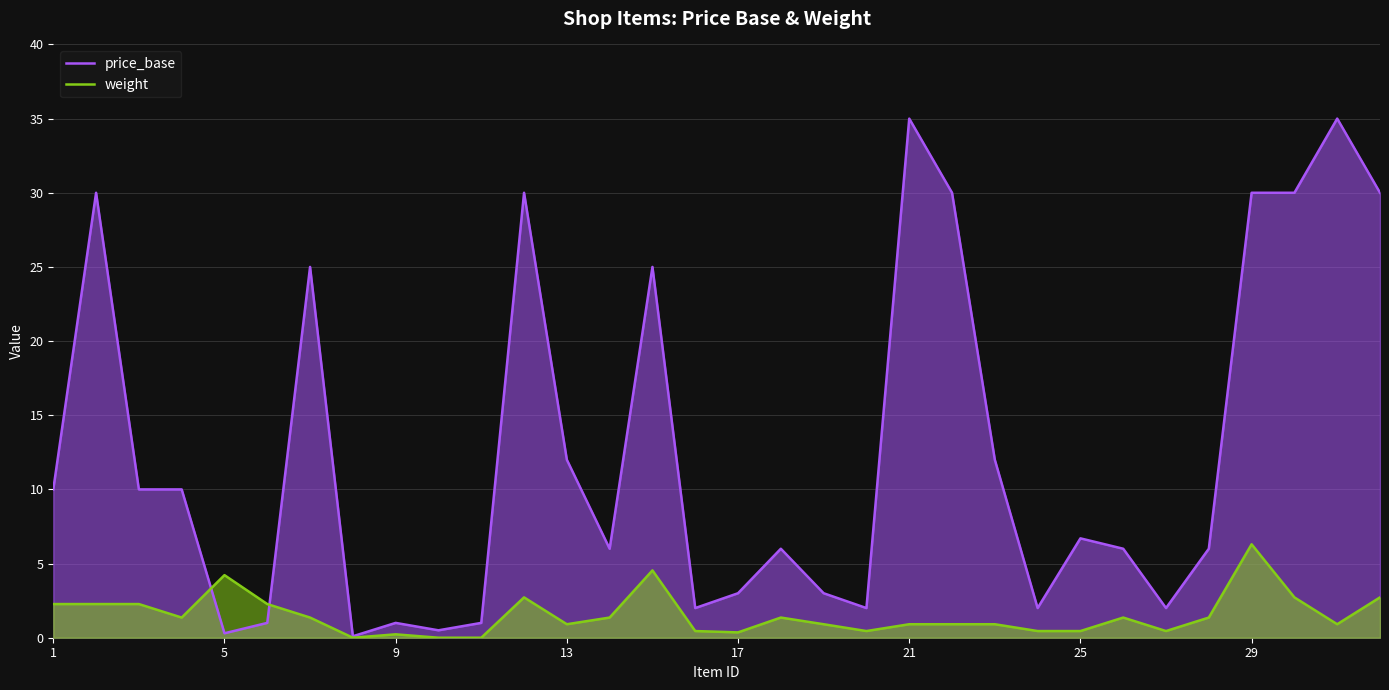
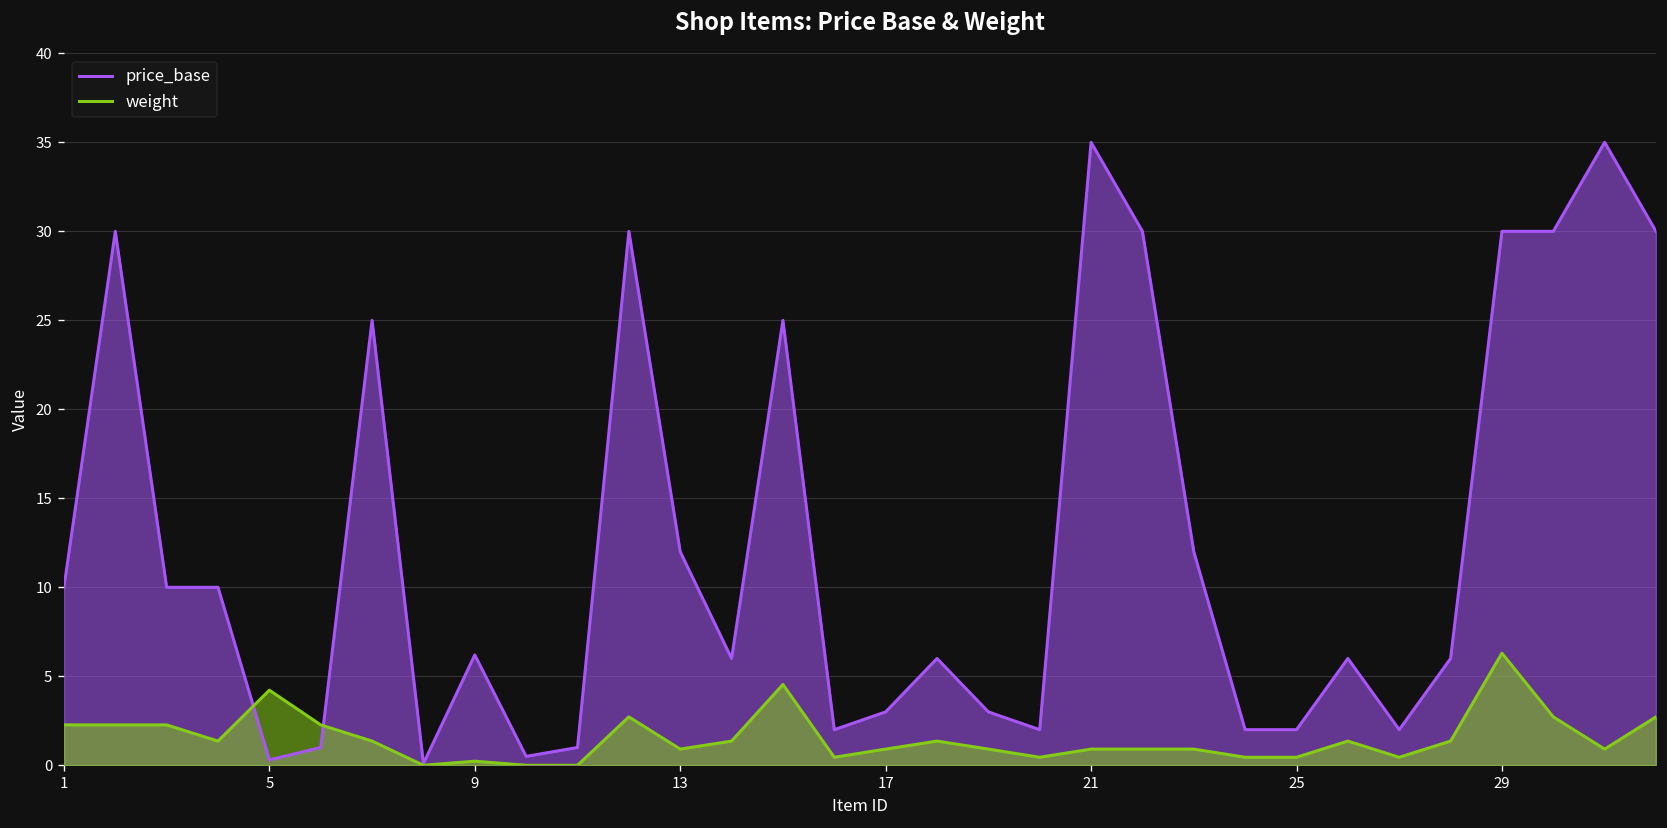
  {
    "price_base": {
      "1": 10.0,
      "5": 0.3,
-     "9": 1.0,
+     "9": 6.2,
      "13": 12.0,
      "17": 3.0,
      "21": 35.0,
-     "25": 6.7,
+     "25": 2.0,
      "29": 30.0
    },
    "weight": {
      "1": 2.3,
      "5": 4.2,
      "9": 0.2,
      "13": 0.9,
-     "17": 0.4,
+     "17": 0.9,
      "21": 0.9,
      "25": 0.5,
      "29": 6.3
    }
  }
